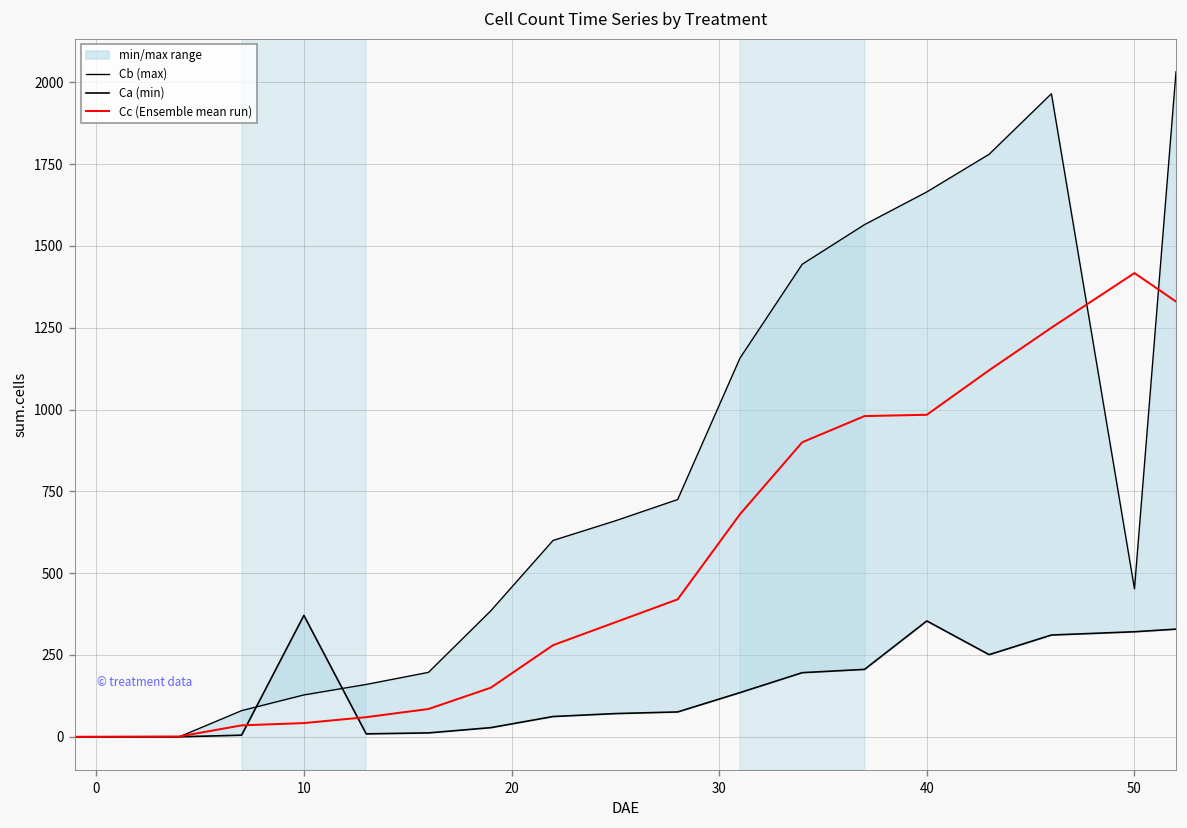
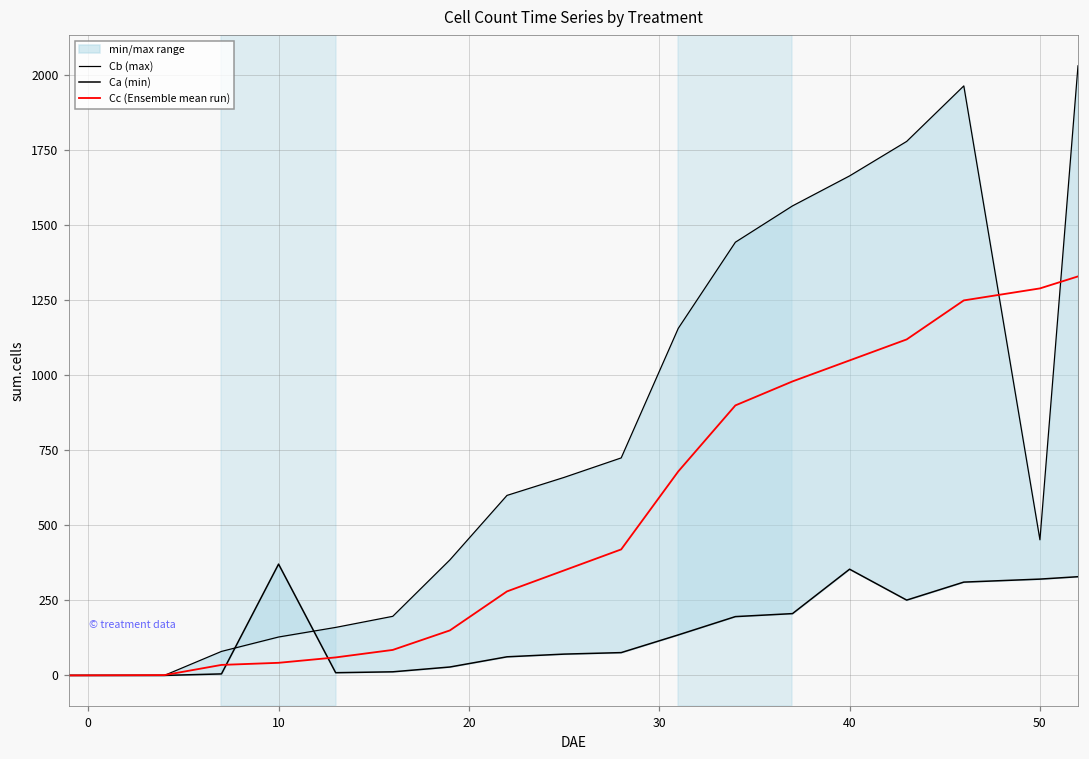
  {
    "Cc (Ensemble mean run)": {
      "10": 40,
-     "40": 980,
-     "50": 1420
+     "40": 1050,
+     "50": 1290
    }
  }
